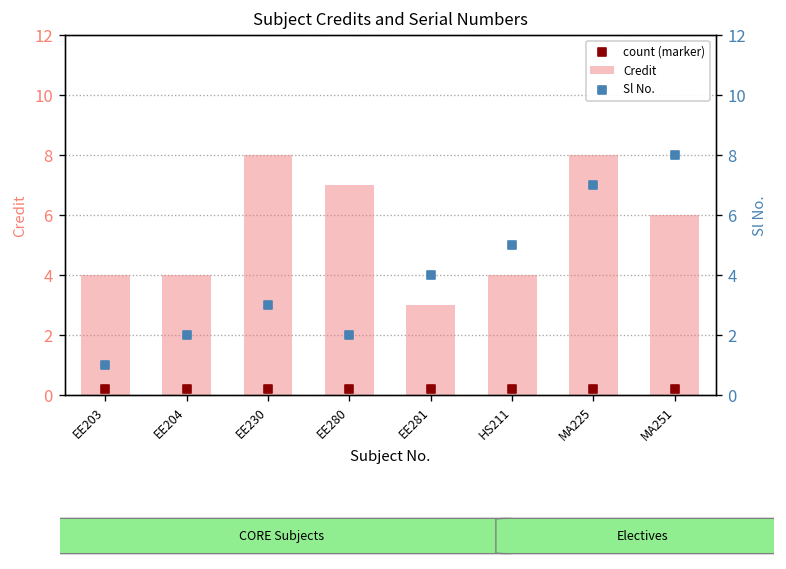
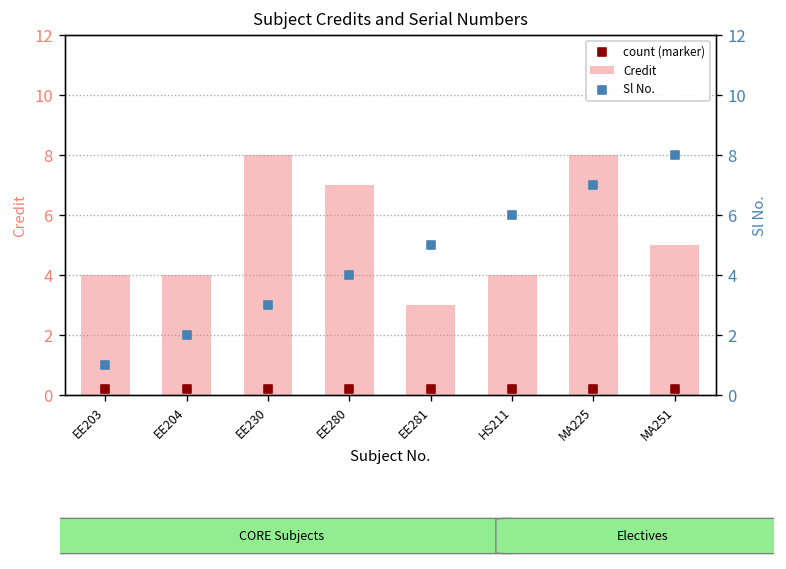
  {
    "Credit": {
      "EE203": 4,
      "EE204": 4,
      "EE230": 8,
      "EE280": 7,
      "EE281": 3,
      "HS211": 4,
      "MA225": 8,
-     "MA251": 6
+     "MA251": 5
    },
    "Sl No.": {
-     "EE280": 2,
-     "EE281": 4,
-     "HS211": 5
+     "EE280": 4,
+     "EE281": 5,
+     "HS211": 6
    }
  }
